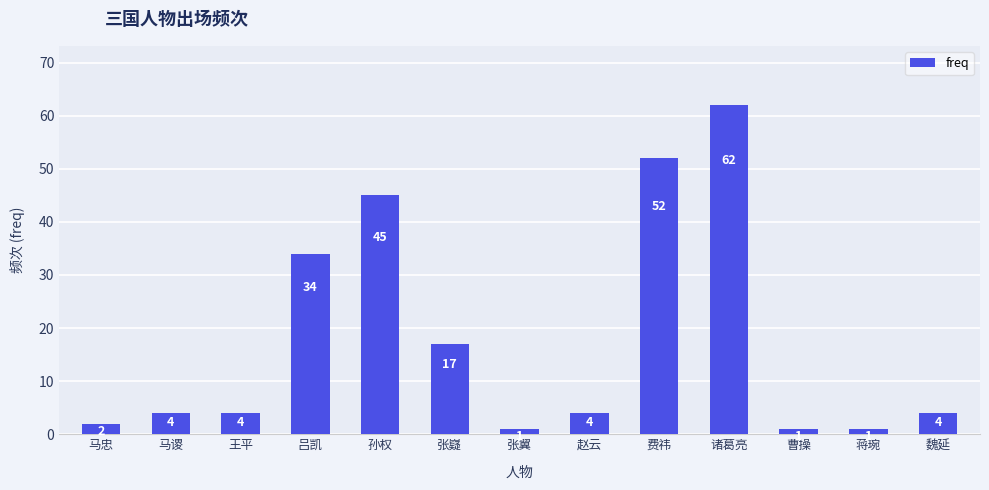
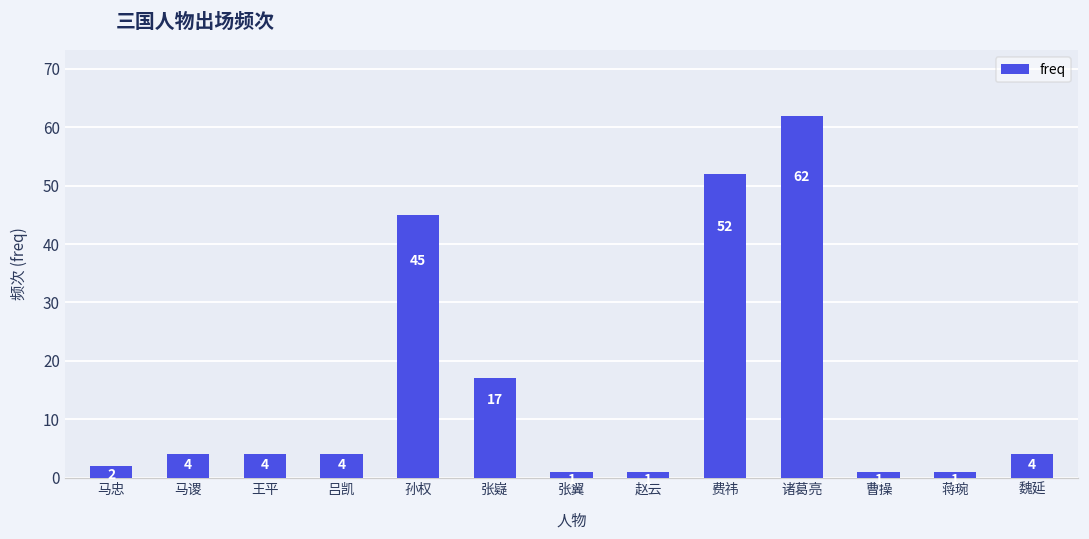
  {
    "马忠": 2,
    "马谡": 4,
    "王平": 4,
-   "吕凯": 34,
+   "吕凯": 4,
    "孙权": 45,
    "张嶷": 17,
    "张翼": 1,
-   "赵云": 4,
+   "赵云": 1,
    "费祎": 52,
    "诸葛亮": 62,
    "曹操": 1,
    "蒋琬": 1,
    "魏延": 4
  }
